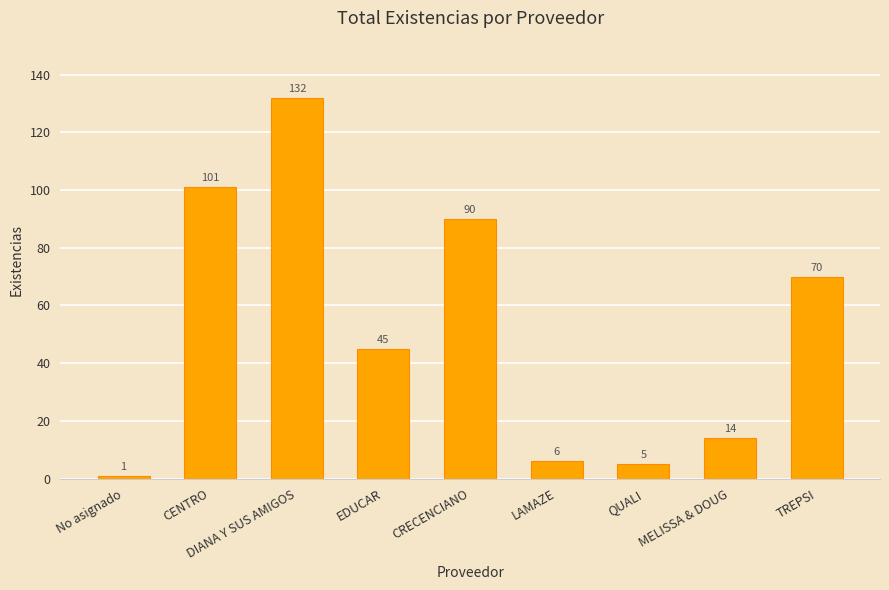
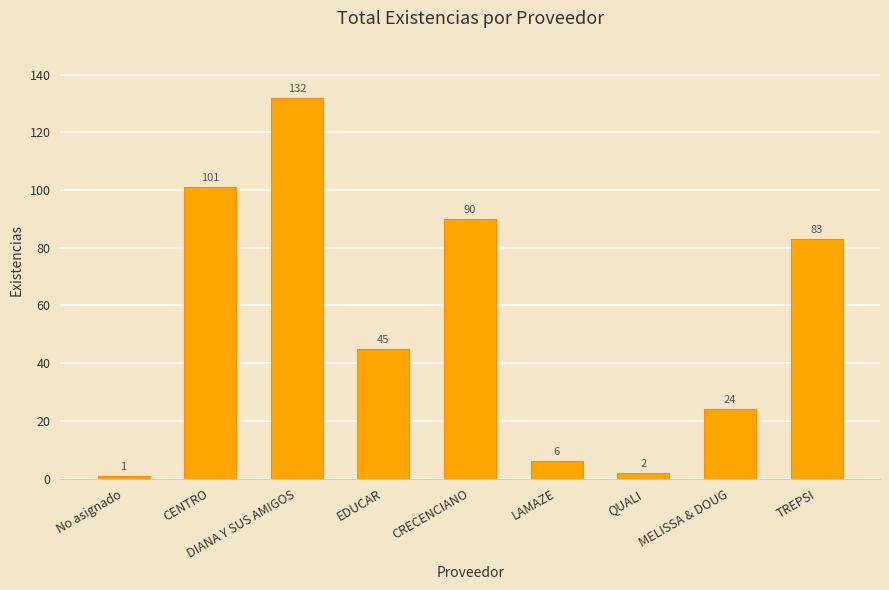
  {
    "No asignado": 1,
    "CENTRO": 101,
    "DIANA Y SUS AMIGOS": 132,
    "EDUCAR": 45,
    "CRECENCIANO": 90,
    "LAMAZE": 6,
-   "QUALI": 5,
-   "MELISSA & DOUG": 14,
-   "TREPSI": 70
+   "QUALI": 2,
+   "MELISSA & DOUG": 24,
+   "TREPSI": 83
  }
